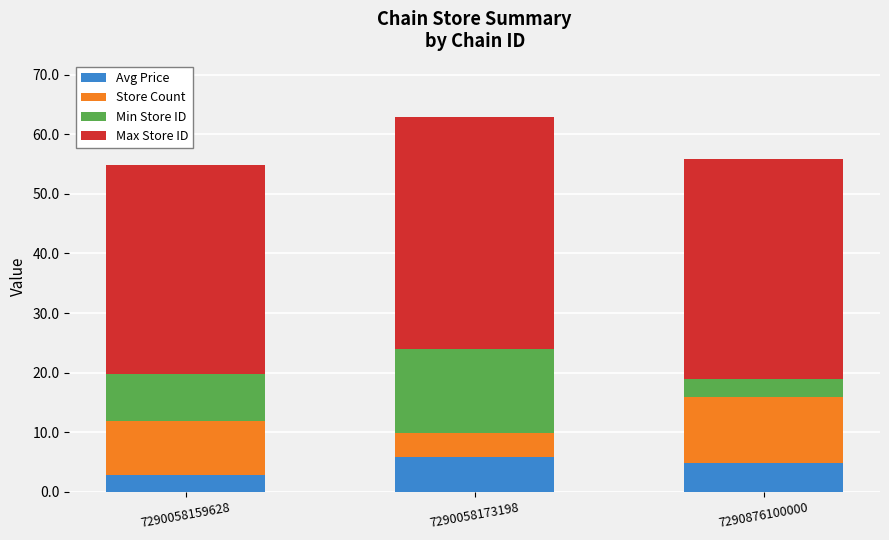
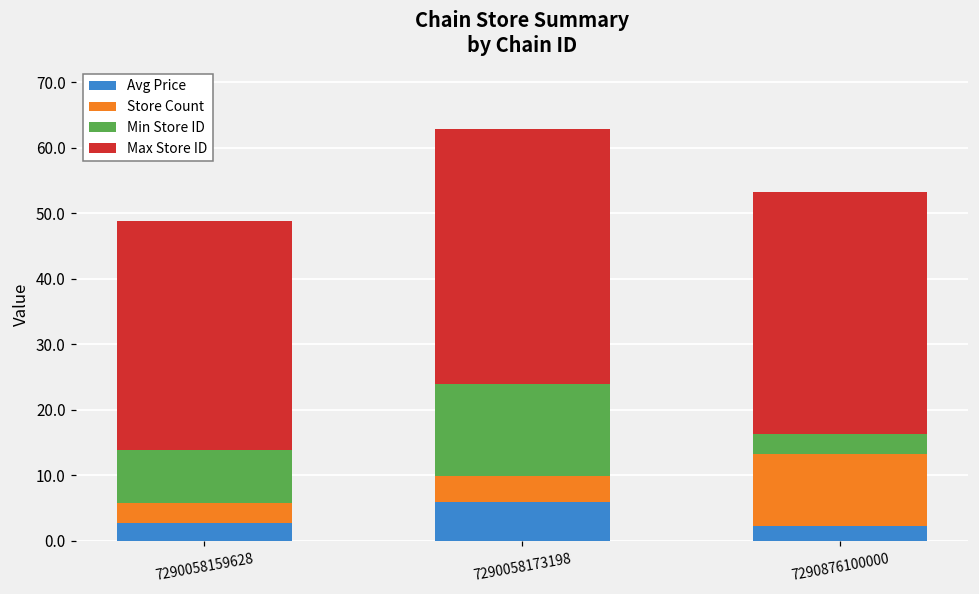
  {
    "Avg Price": {
      "7290058159628": 3,
      "7290058173198": 6,
-     "7290876100000": 5
+     "7290876100000": 2
    },
    "Store Count": {
-     "7290058159628": 9,
+     "7290058159628": 3,
      "7290058173198": 4,
      "7290876100000": 11
    },
    "Min Store ID": {
      "7290058159628": 8,
      "7290058173198": 14,
      "7290876100000": 3
    },
    "Max Store ID": {
      "7290058159628": 35,
      "7290058173198": 39,
      "7290876100000": 37
    }
  }
